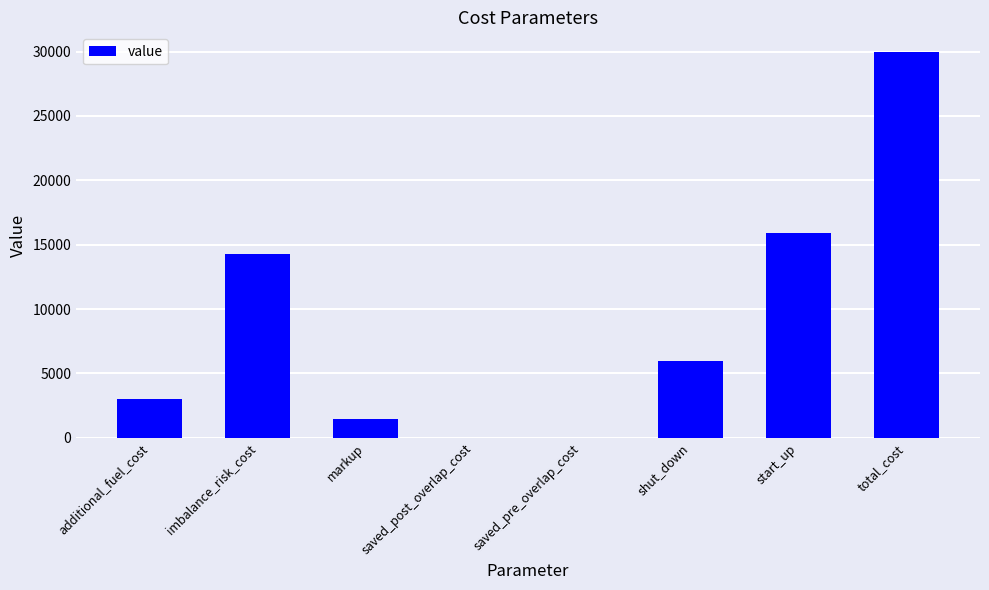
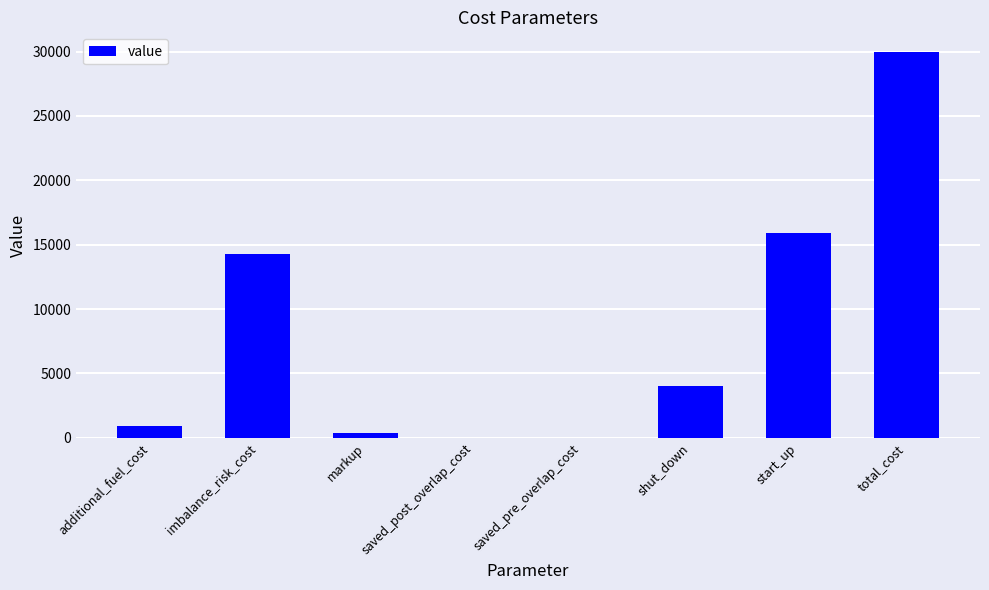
  {
-   "additional_fuel_cost": 3000,
+   "additional_fuel_cost": 900,
    "imbalance_risk_cost": 14300,
-   "markup": 1500,
+   "markup": 400,
    "saved_post_overlap_cost": 0,
    "saved_pre_overlap_cost": 0,
-   "shut_down": 6000,
+   "shut_down": 4000,
    "start_up": 15900,
    "total_cost": 30000
  }
